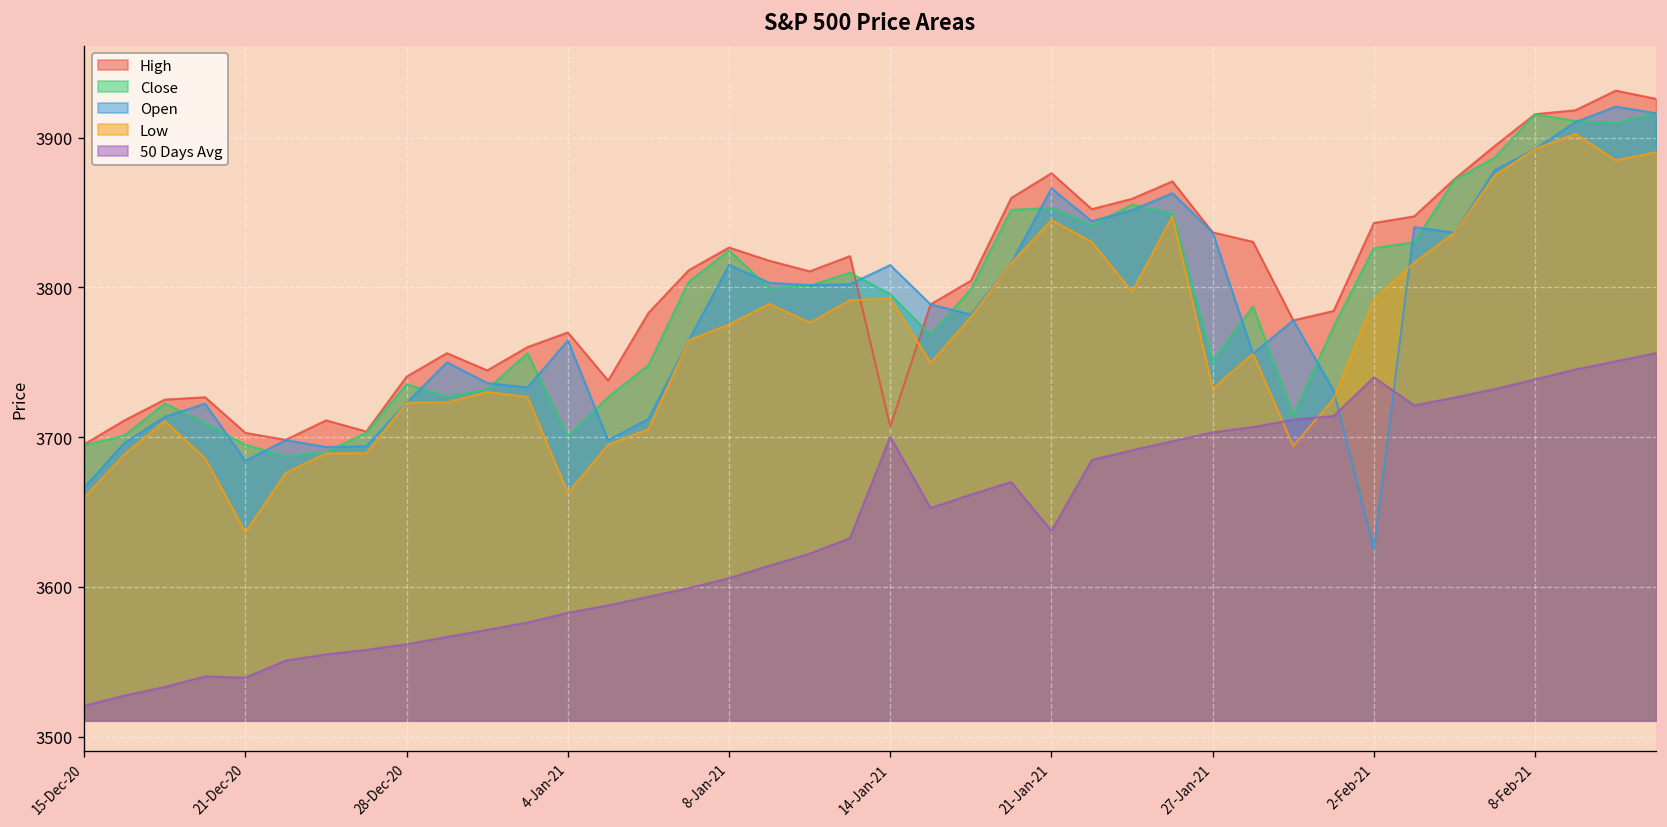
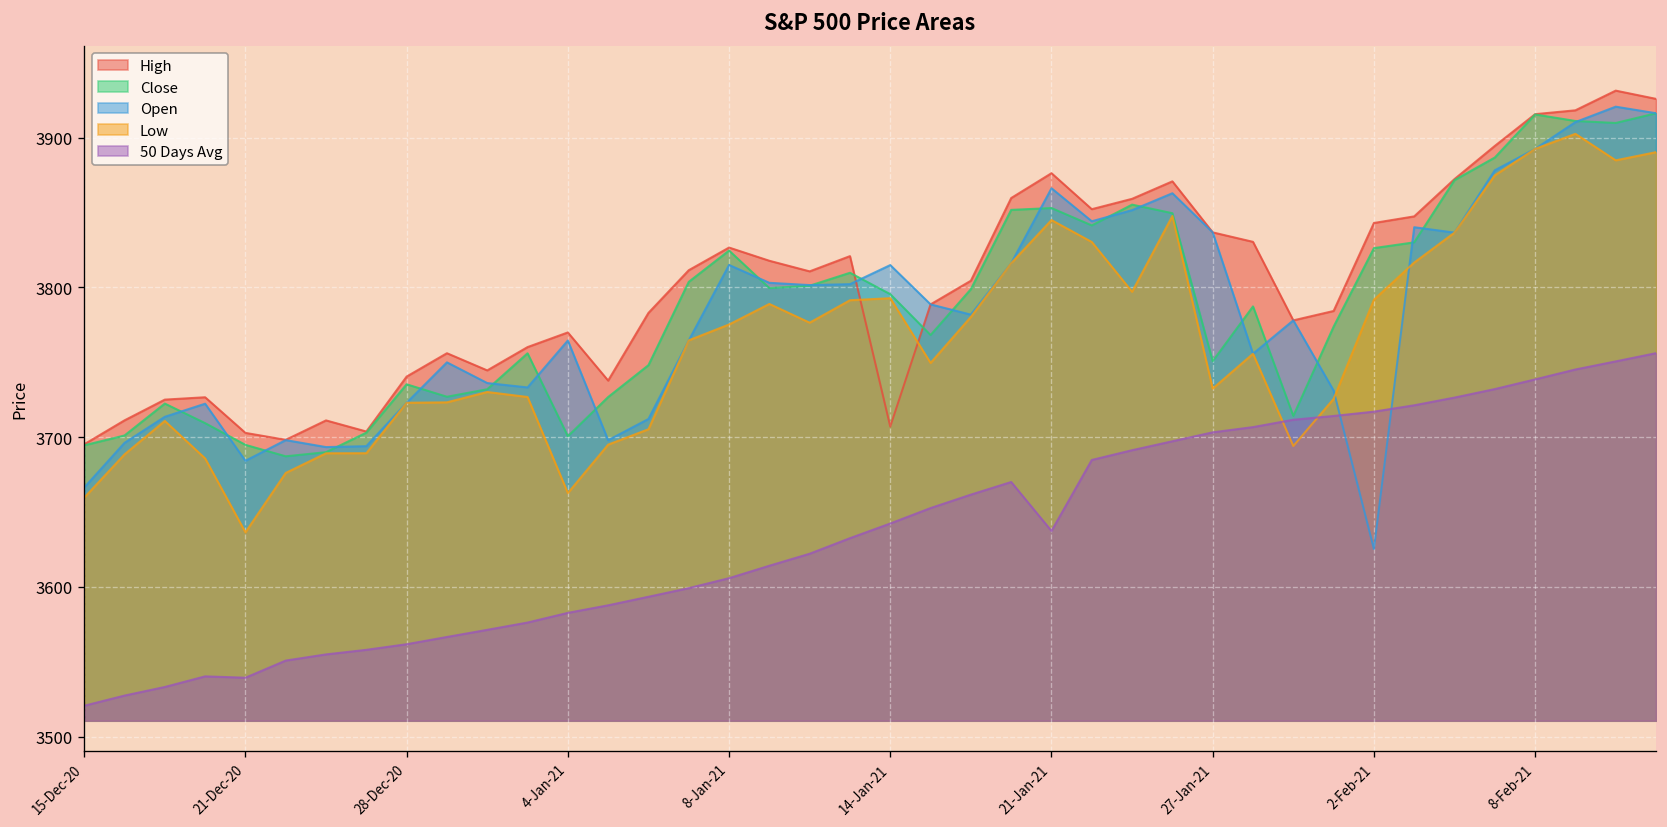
  {
    "High": {
      "21-Dec-20": 3703,
      "28-Dec-20": 3741,
      "4-Jan-21": 3770,
      "14-Jan-21": 3707,
      "21-Jan-21": 3876,
      "2-Feb-21": 3843
    },
    "Close": {
      "21-Dec-20": 3695,
      "28-Dec-20": 3735,
      "4-Jan-21": 3701,
      "14-Jan-21": 3796,
      "21-Jan-21": 3853,
      "27-Jan-21": 3751,
      "2-Feb-21": 3826
    },
    "Open": {
      "15-Dec-20": 3666,
      "21-Dec-20": 3684,
      "4-Jan-21": 3765,
      "8-Jan-21": 3815,
      "14-Jan-21": 3815,
      "21-Jan-21": 3866,
      "2-Feb-21": 3625
    },
    "Low": {
      "15-Dec-20": 3660,
      "21-Dec-20": 3636,
      "4-Jan-21": 3663,
      "8-Jan-21": 3775,
      "14-Jan-21": 3793,
      "21-Jan-21": 3845,
      "27-Jan-21": 3732,
      "2-Feb-21": 3792
    },
    "50 Days Avg": {
      "15-Dec-20": 3521,
      "21-Dec-20": 3539,
      "28-Dec-20": 3562,
      "4-Jan-21": 3583,
      "8-Jan-21": 3606,
-     "14-Jan-21": 3700,
+     "14-Jan-21": 3642,
      "21-Jan-21": 3637,
      "27-Jan-21": 3703,
-     "2-Feb-21": 3740,
+     "2-Feb-21": 3717,
      "8-Feb-21": 3739
    }
  }
